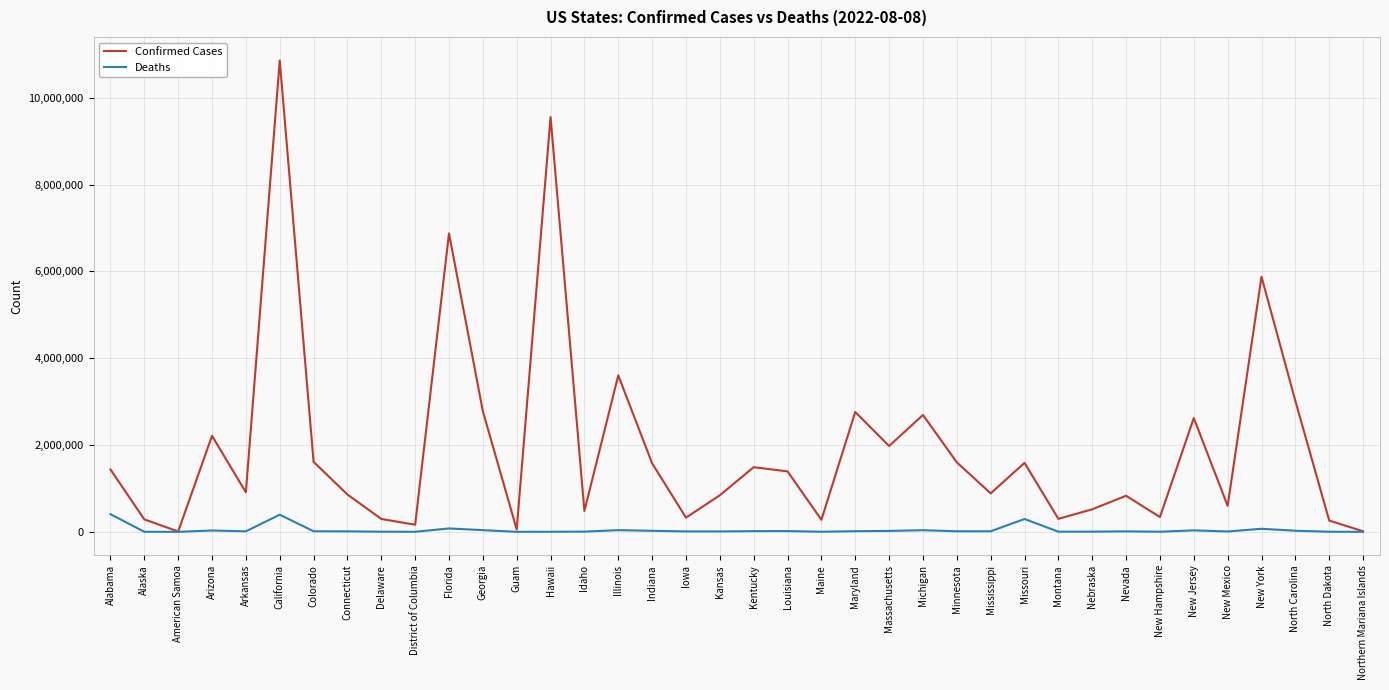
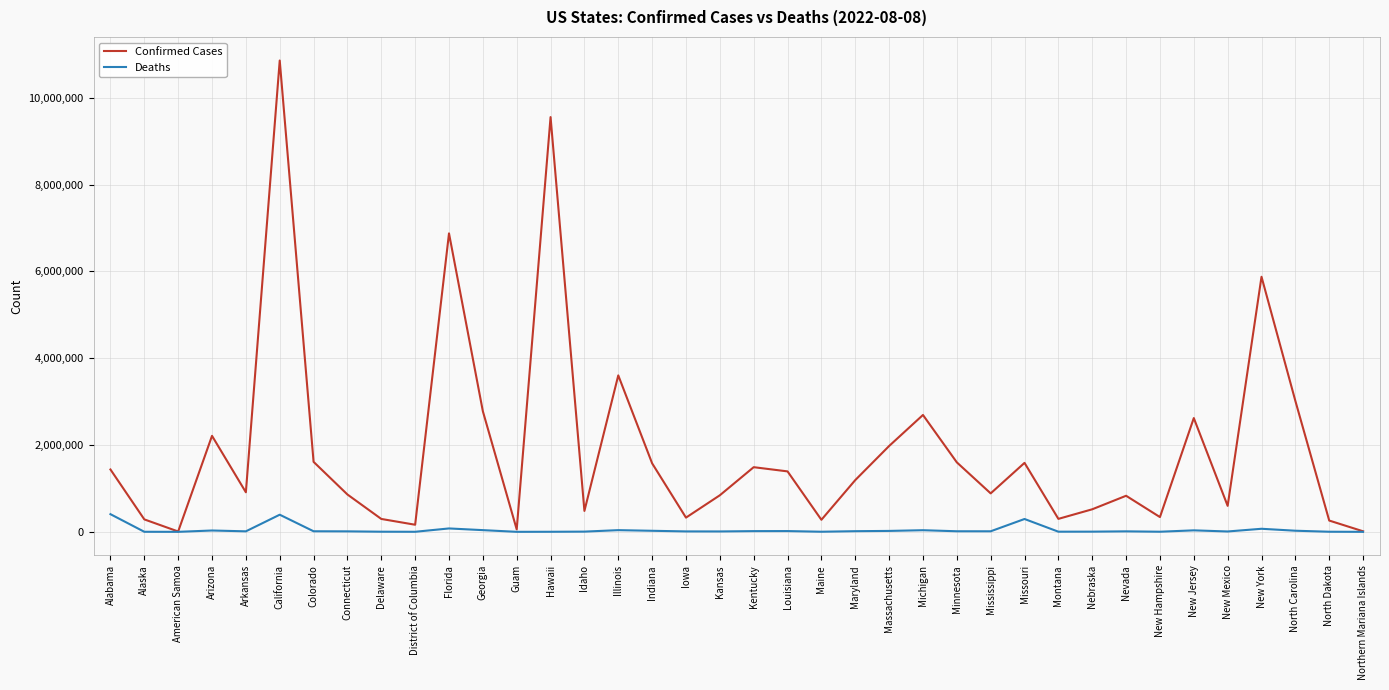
  {
    "Confirmed Cases": {
      "Alabama": "1,400,000",
      "Alaska": "300,000",
      "Arizona": "2,200,000",
      "Arkansas": "900,000",
      "California": "10,900,000",
      "Colorado": "1,600,000",
      "Connecticut": "900,000",
      "Delaware": "300,000",
      "District of Columbia": "200,000",
      "Florida": "6,900,000",
      "Georgia": "2,800,000",
      "Hawaii": "9,600,000",
      "Idaho": "500,000",
      "Illinois": "3,600,000",
      "Indiana": "1,600,000",
      "Iowa": "300,000",
      "Kansas": "800,000",
      "Kentucky": "1,500,000",
      "Louisiana": "1,400,000",
      "Maine": "300,000",
-     "Maryland": "2,800,000",
+     "Maryland": "1,200,000",
      "Massachusetts": "2,000,000",
      "Michigan": "2,700,000",
      "Minnesota": "1,600,000",
      "Mississippi": "900,000",
      "Missouri": "1,600,000",
      "Montana": "300,000",
      "Nebraska": "500,000",
      "Nevada": "800,000",
      "New Hampshire": "300,000",
      "New Jersey": "2,600,000",
      "New Mexico": "600,000",
      "New York": "5,900,000",
      "North Carolina": "3,000,000",
      "North Dakota": "300,000"
    },
    "Deaths": {
      "Alabama": "400,000",
      "Alaska": "0",
      "Arizona": "0",
      "Arkansas": "0",
      "California": "400,000",
      "Colorado": "0",
      "Connecticut": "0",
      "Delaware": "0",
      "District of Columbia": "0",
      "Florida": "100,000",
      "Georgia": "0",
      "Hawaii": "0",
      "Idaho": "0",
      "Illinois": "0",
      "Indiana": "0",
      "Iowa": "0",
      "Kansas": "0",
      "Kentucky": "0",
      "Louisiana": "0",
      "Maine": "0",
      "Maryland": "0",
      "Massachusetts": "0",
      "Michigan": "0",
      "Minnesota": "0",
      "Mississippi": "0",
      "Missouri": "300,000",
      "Montana": "0",
      "Nebraska": "0",
      "Nevada": "0",
      "New Hampshire": "0",
      "New Jersey": "0",
      "New Mexico": "0",
      "New York": "100,000",
      "North Carolina": "0",
      "North Dakota": "0"
    }
  }
